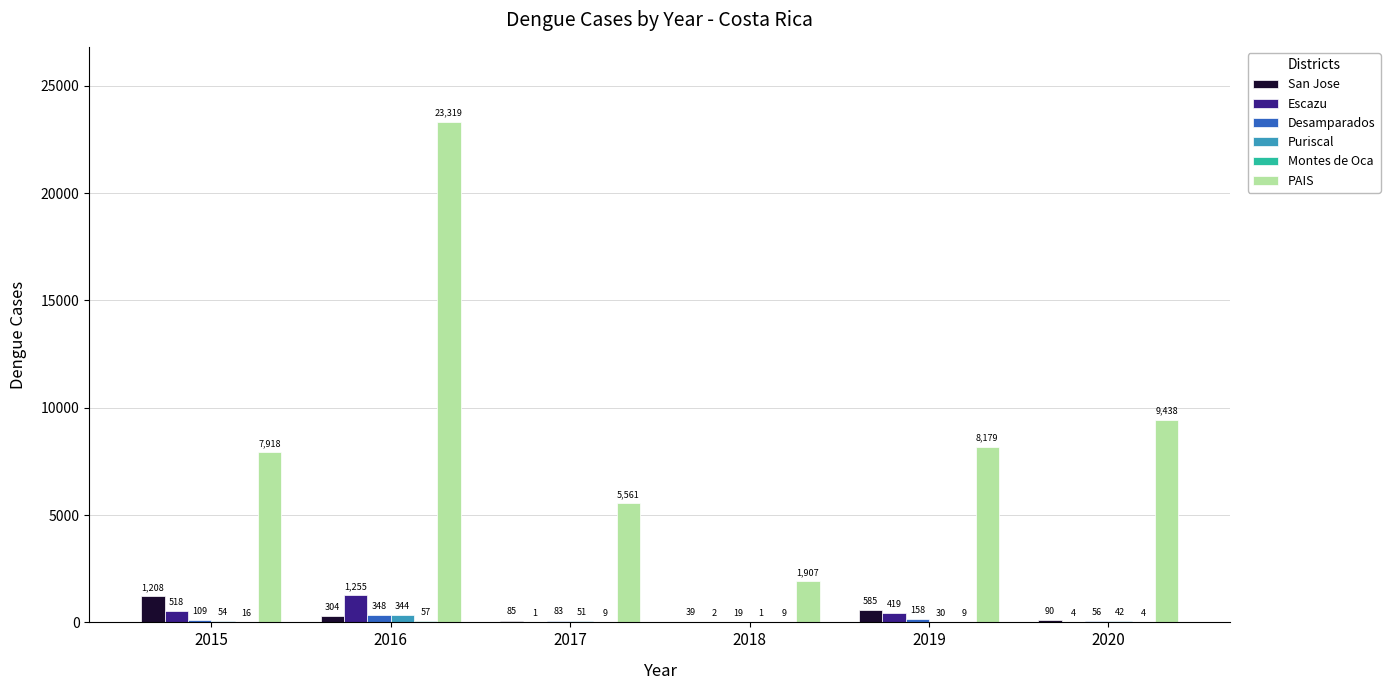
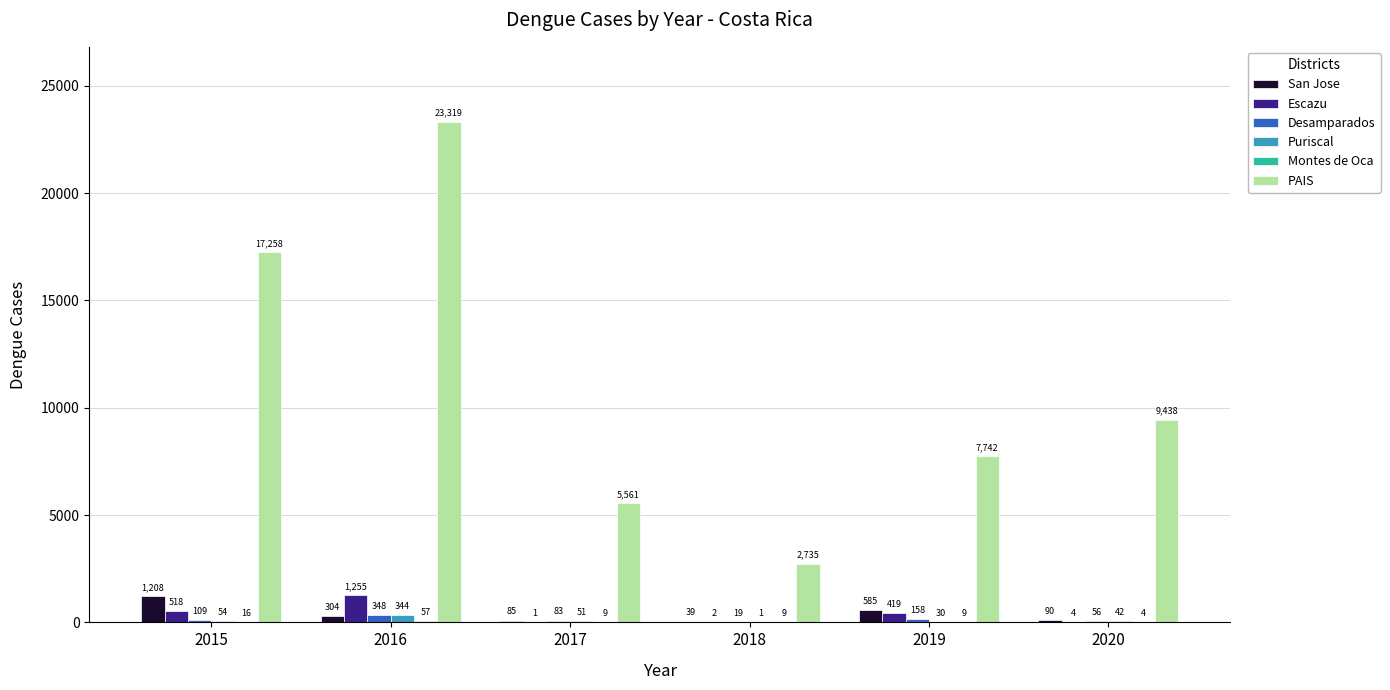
  {
    "San Jose": {
      "2015": "1,208",
      "2016": "304",
      "2017": "85",
      "2018": "39",
      "2019": "585",
      "2020": "90"
    },
    "Escazu": {
      "2015": "518",
      "2016": "1,255",
      "2017": "1",
      "2018": "2",
      "2019": "419",
      "2020": "4"
    },
    "PAIS": {
-     "2015": "7,918",
+     "2015": "17,258",
      "2016": "23,319",
      "2017": "5,561",
-     "2018": "1,907",
-     "2019": "8,179",
+     "2018": "2,735",
+     "2019": "7,742",
      "2020": "9,438"
    }
  }
